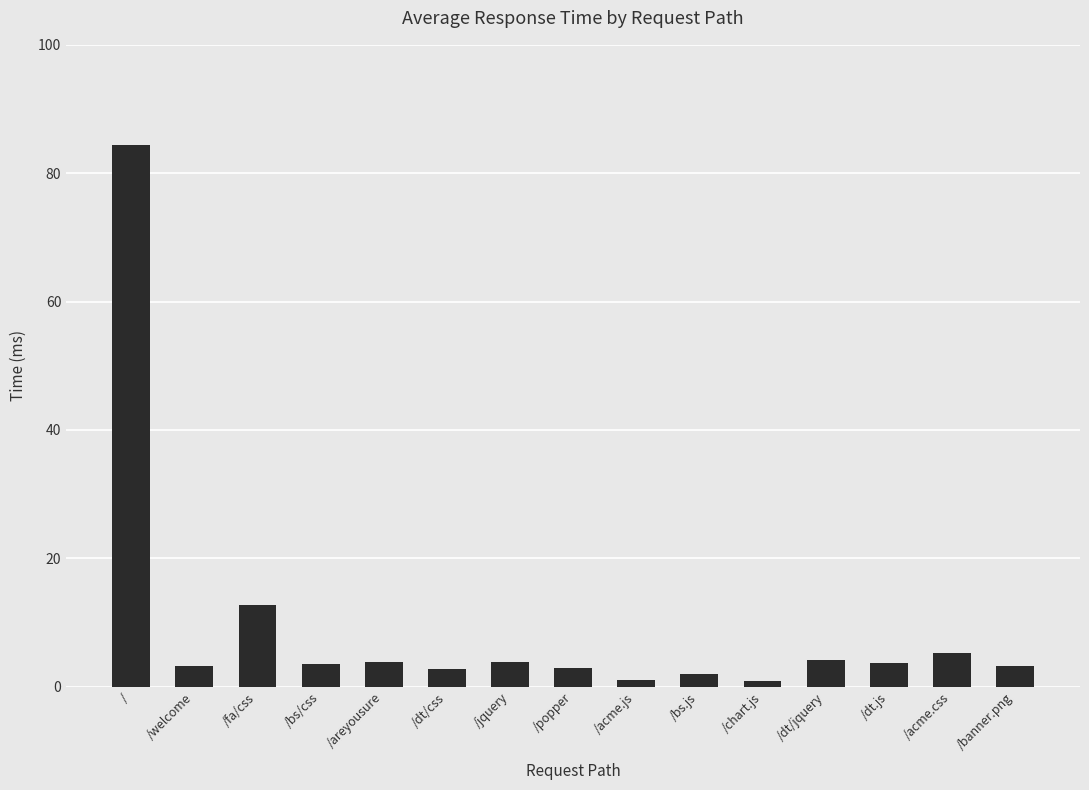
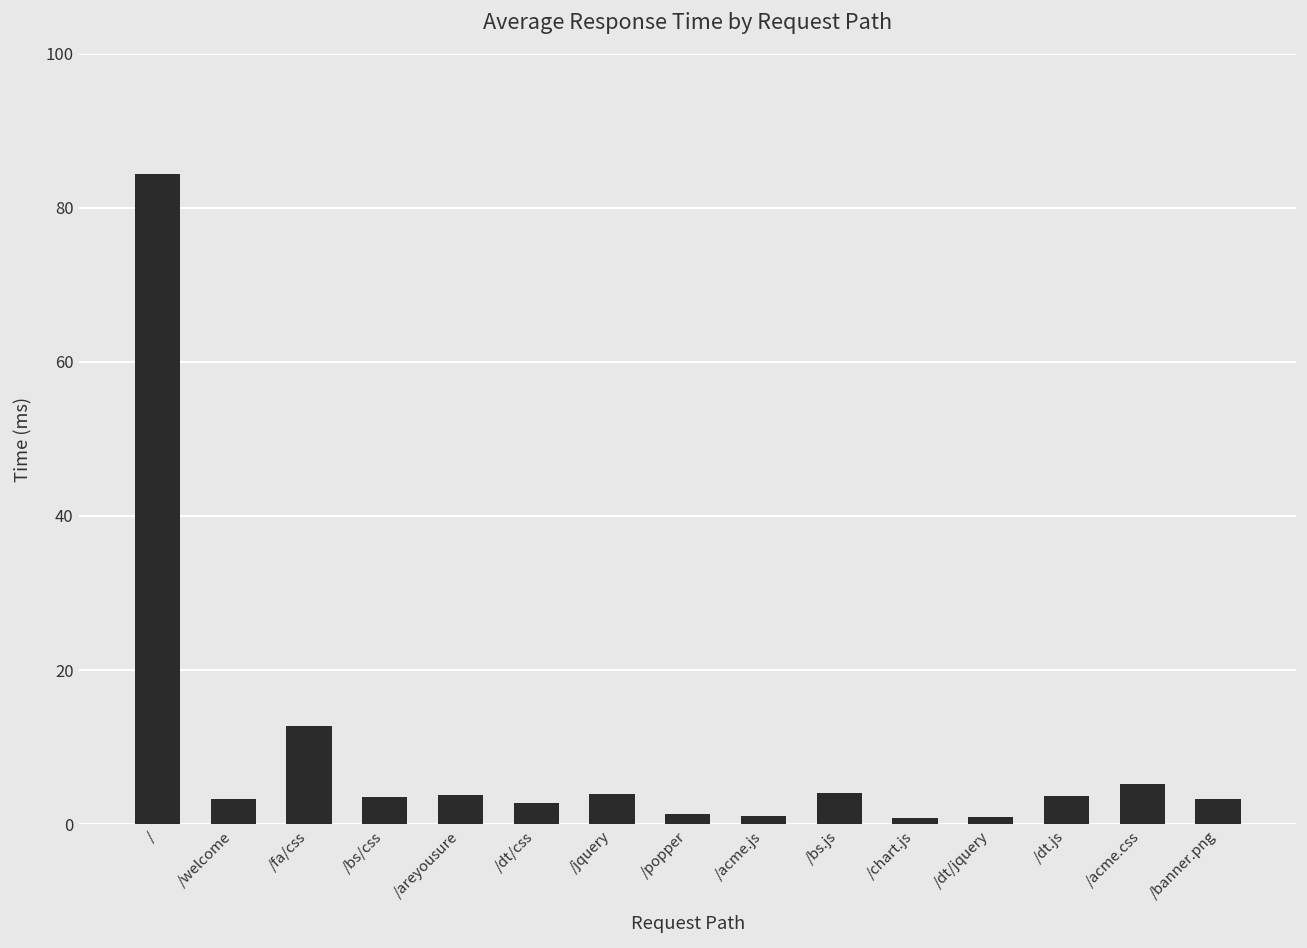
  {
    "/": 84,
    "/welcome": 3,
    "/fa/css": 13,
    "/bs/css": 4,
    "/areyousure": 4,
    "/dt/css": 3,
    "/jquery": 4,
-   "/popper": 3,
+   "/popper": 1,
    "/acme.js": 1,
-   "/bs.js": 2,
+   "/bs.js": 4,
    "/chart.js": 1,
-   "/dt/jquery": 4,
+   "/dt/jquery": 1,
    "/dt.js": 4,
    "/acme.css": 5,
    "/banner.png": 3
  }
